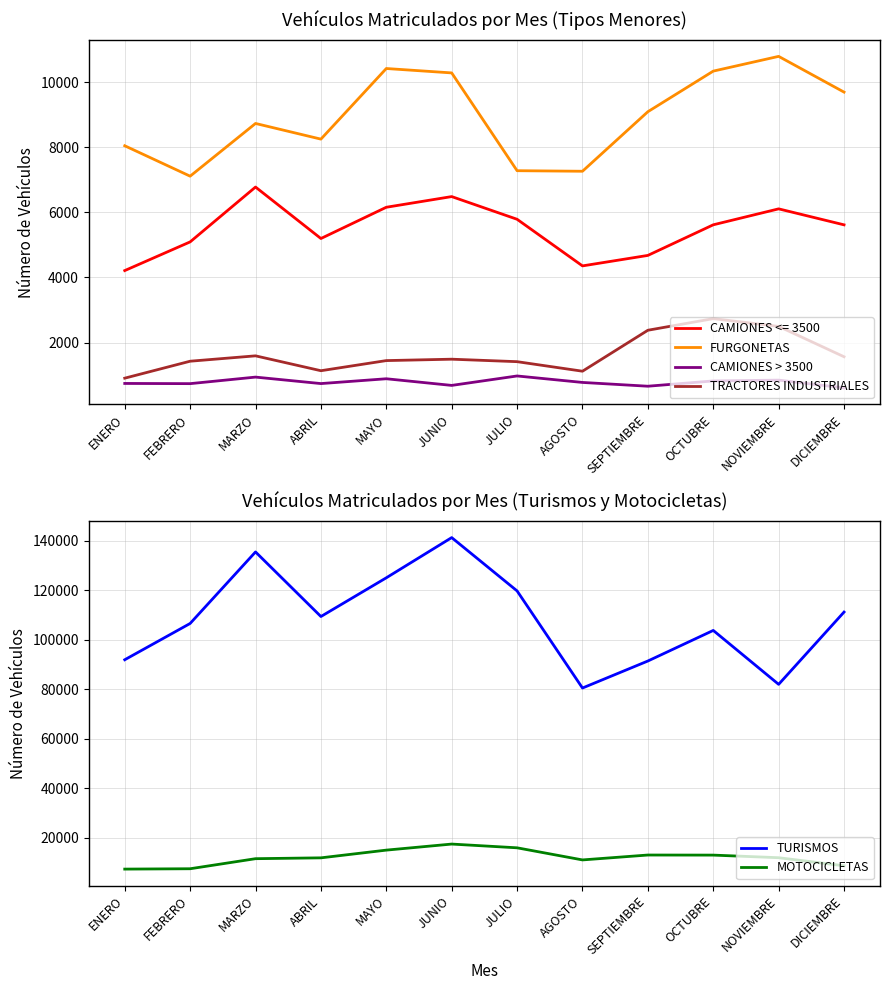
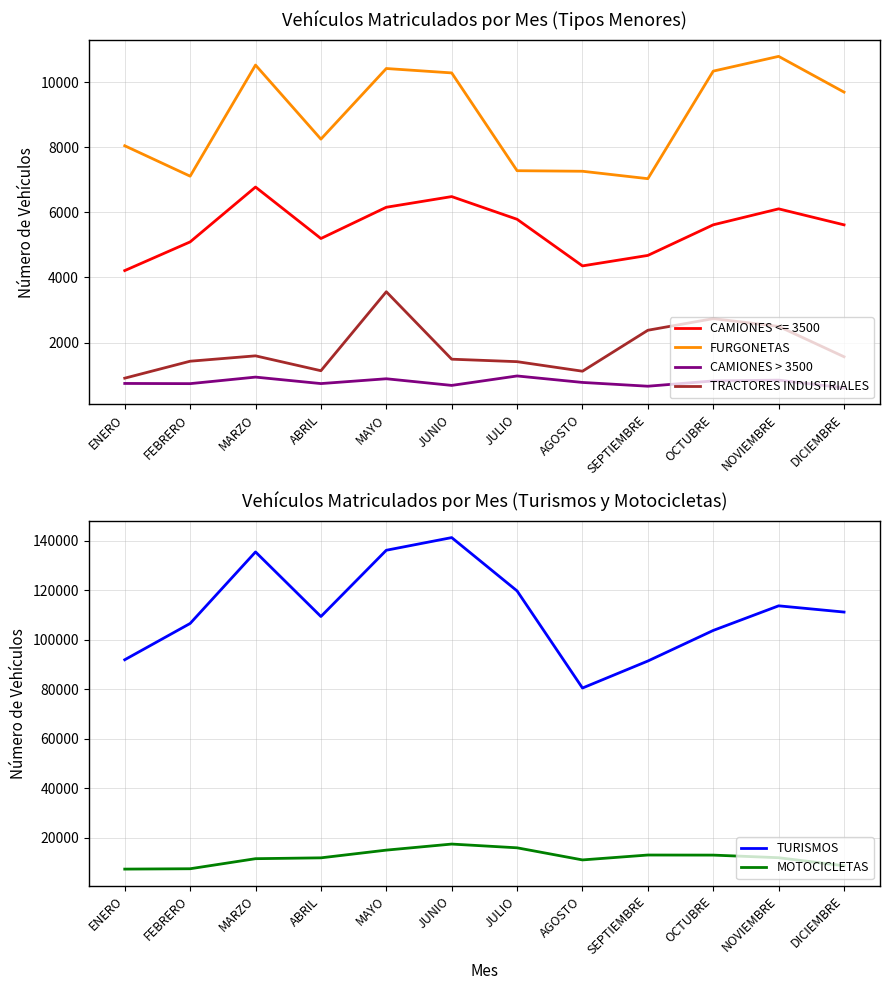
  {
    "Vehículos Matriculados por Mes (Tipos Menores)": {
      "CAMIONES <= 3500": {
        "ENERO": 4200,
        "FEBRERO": 5100,
        "MARZO": 6800,
        "ABRIL": 5200,
        "MAYO": 6200,
        "JUNIO": 6500,
        "JULIO": 5800,
        "AGOSTO": 4400,
        "SEPTIEMBRE": 4700,
        "OCTUBRE": 5600,
        "NOVIEMBRE": 6100,
        "DICIEMBRE": 5600
      },
      "FURGONETAS": {
        "ENERO": 8000,
        "FEBRERO": 7100,
-       "MARZO": 8700,
+       "MARZO": 10500,
        "ABRIL": 8300,
        "MAYO": 10400,
        "JUNIO": 10300,
        "JULIO": 7300,
        "AGOSTO": 7300,
-       "SEPTIEMBRE": 9100,
+       "SEPTIEMBRE": 7000,
        "OCTUBRE": 10300,
        "NOVIEMBRE": 10800,
        "DICIEMBRE": 9700
      },
      "CAMIONES > 3500": {
        "ENERO": 700,
        "FEBRERO": 700,
        "MARZO": 900,
        "ABRIL": 700,
        "MAYO": 900,
        "JUNIO": 700,
        "JULIO": 1000,
        "AGOSTO": 800,
        "SEPTIEMBRE": 700
      },
      "TRACTORES INDUSTRIALES": {
        "ENERO": 900,
        "FEBRERO": 1400,
        "MARZO": 1600,
        "ABRIL": 1100,
-       "MAYO": 1400,
+       "MAYO": 3600,
        "JUNIO": 1500,
        "JULIO": 1400,
        "AGOSTO": 1100,
        "SEPTIEMBRE": 2400
      }
    },
    "Vehículos Matriculados por Mes (Turismos y Motocicletas)": {
      "TURISMOS": {
        "ENERO": 92000,
        "FEBRERO": 107000,
        "MARZO": 136000,
        "ABRIL": 109000,
-       "MAYO": 125000,
+       "MAYO": 136000,
        "JUNIO": 141000,
        "JULIO": 120000,
        "AGOSTO": 81000,
        "SEPTIEMBRE": 91000,
        "OCTUBRE": 104000,
-       "NOVIEMBRE": 82000,
+       "NOVIEMBRE": 114000,
        "DICIEMBRE": 111000
      },
      "MOTOCICLETAS": {
        "ENERO": 7000,
        "FEBRERO": 8000,
        "MARZO": 12000,
        "ABRIL": 12000,
        "MAYO": 15000,
        "JUNIO": 18000,
        "JULIO": 16000,
        "AGOSTO": 11000,
        "SEPTIEMBRE": 13000,
        "OCTUBRE": 13000
      }
    }
  }
